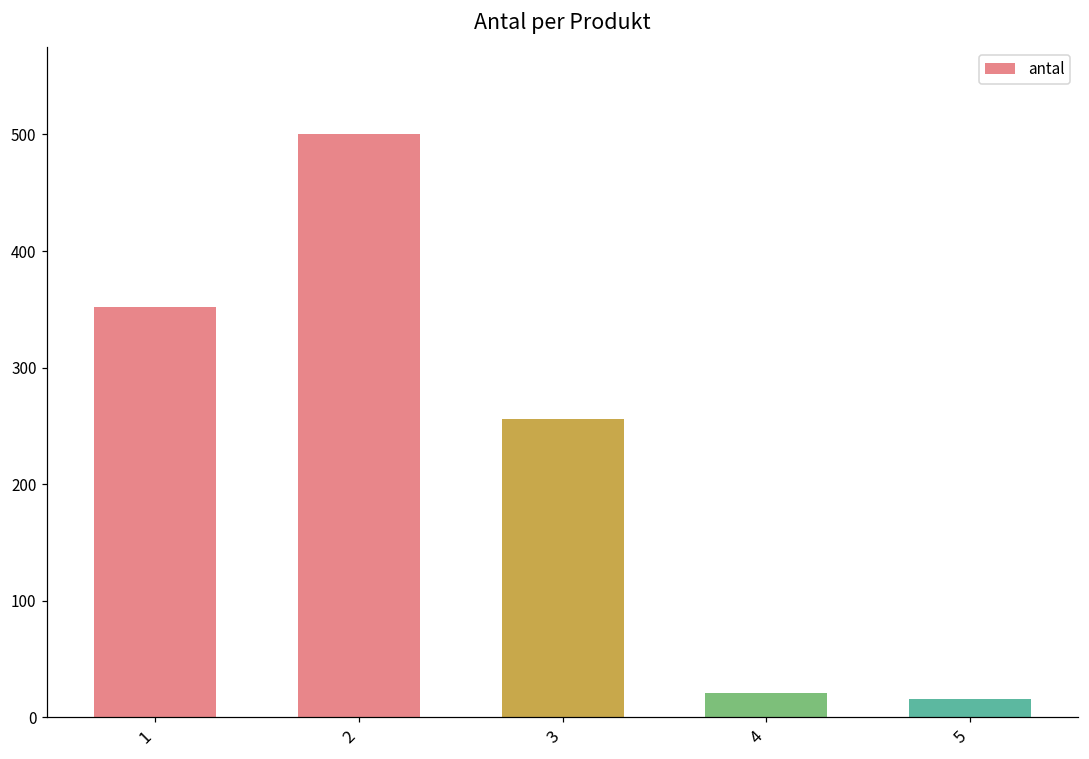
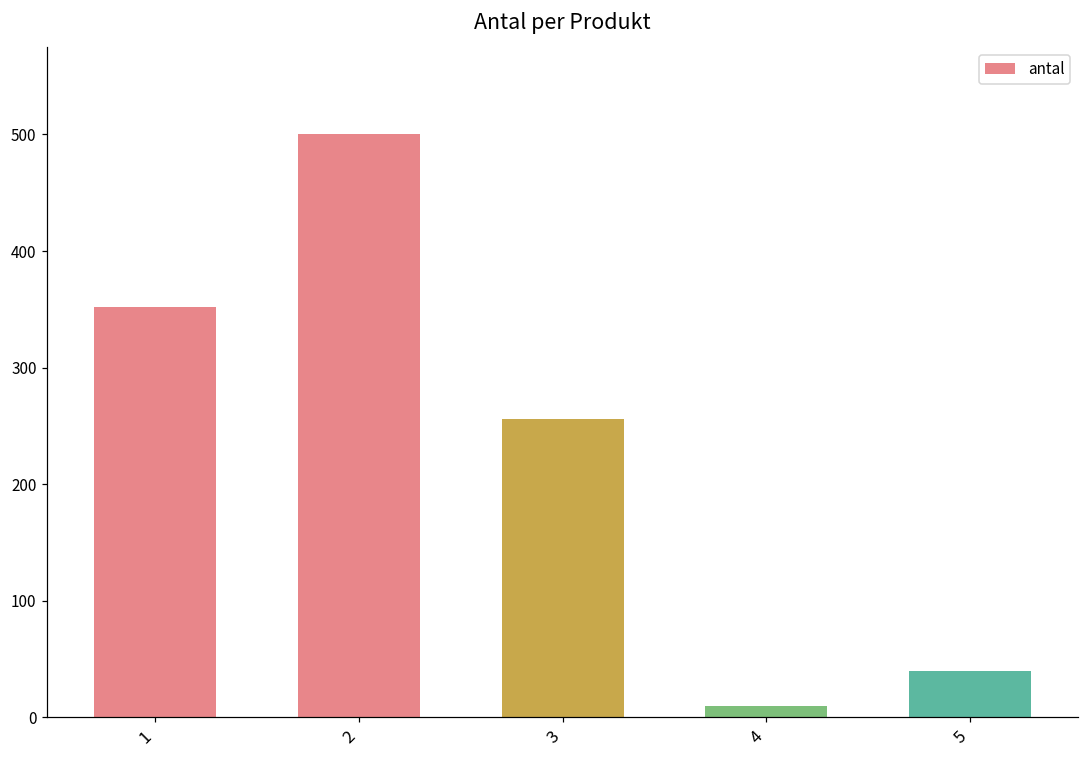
  {
    "1": 352,
    "2": 500,
    "3": 256,
-   "4": 21,
-   "5": 16
+   "4": 10,
+   "5": 40
  }
